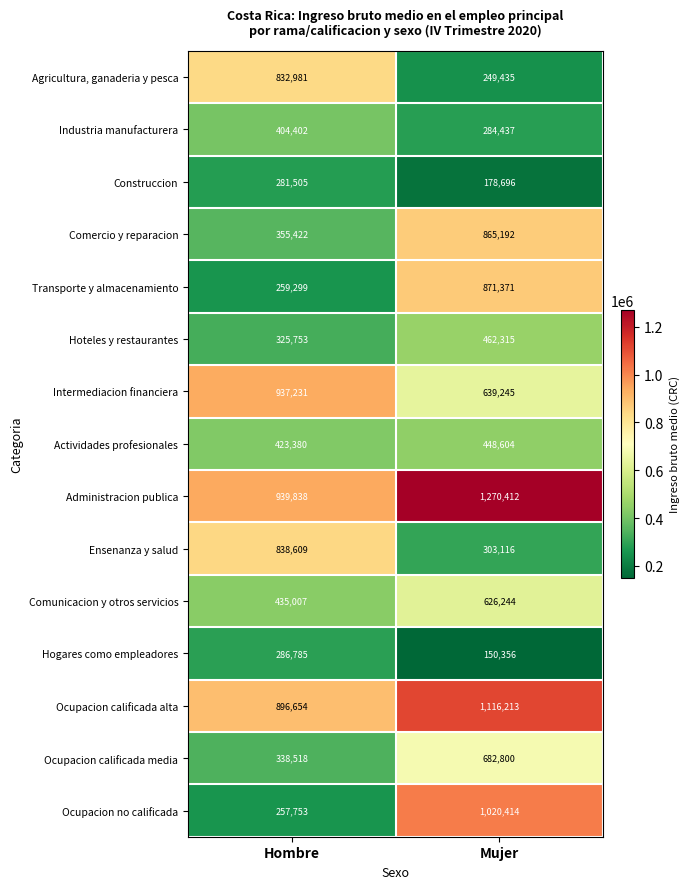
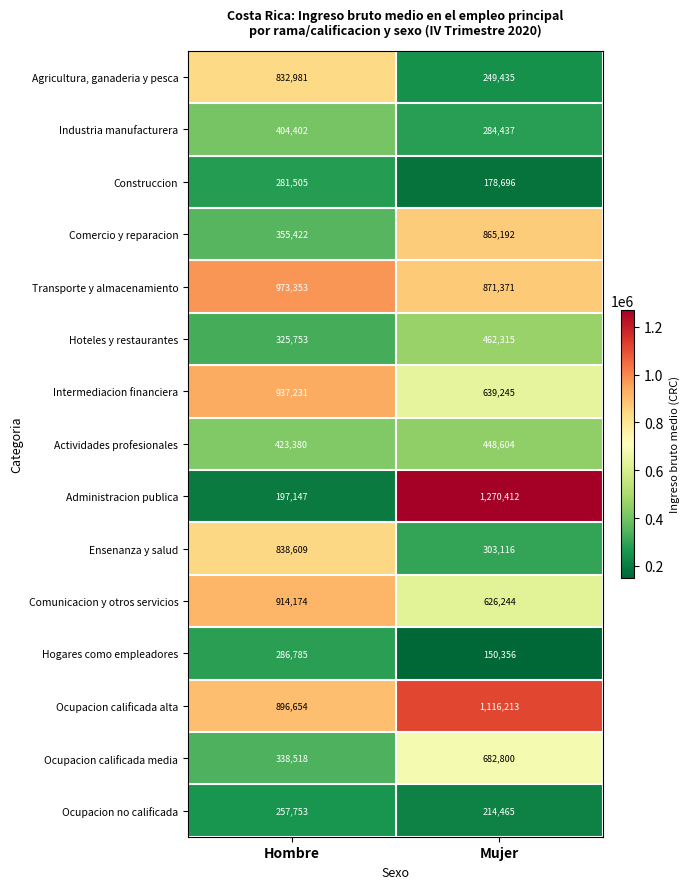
  {
    "Agricultura, ganaderia y pesca": {
      "Hombre": "832,981",
      "Mujer": "249,435"
    },
    "Industria manufacturera": {
      "Hombre": "404,402",
      "Mujer": "284,437"
    },
    "Construccion": {
      "Hombre": "281,505",
      "Mujer": "178,696"
    },
    "Comercio y reparacion": {
      "Hombre": "355,422",
      "Mujer": "865,192"
    },
    "Transporte y almacenamiento": {
-     "Hombre": "259,299",
+     "Hombre": "973,353",
      "Mujer": "871,371"
    },
    "Hoteles y restaurantes": {
      "Hombre": "325,753",
      "Mujer": "462,315"
    },
    "Intermediacion financiera": {
      "Hombre": "937,231",
      "Mujer": "639,245"
    },
    "Actividades profesionales": {
      "Hombre": "423,380",
      "Mujer": "448,604"
    },
    "Administracion publica": {
-     "Hombre": "939,838",
+     "Hombre": "197,147",
      "Mujer": "1,270,412"
    },
    "Ensenanza y salud": {
      "Hombre": "838,609",
      "Mujer": "303,116"
    },
    "Comunicacion y otros servicios": {
-     "Hombre": "435,007",
+     "Hombre": "914,174",
      "Mujer": "626,244"
    },
    "Hogares como empleadores": {
      "Hombre": "286,785",
      "Mujer": "150,356"
    },
    "Ocupacion calificada alta": {
      "Hombre": "896,654",
      "Mujer": "1,116,213"
    },
    "Ocupacion calificada media": {
      "Hombre": "338,518",
      "Mujer": "682,800"
    },
    "Ocupacion no calificada": {
      "Hombre": "257,753",
-     "Mujer": "1,020,414"
+     "Mujer": "214,465"
    }
  }
